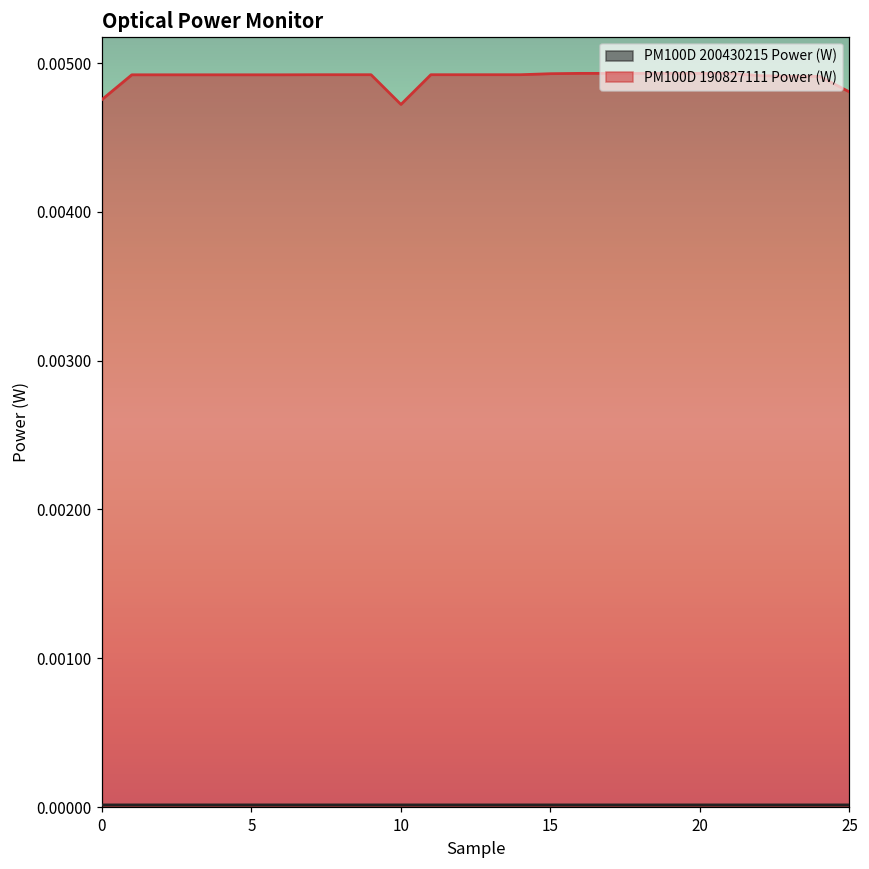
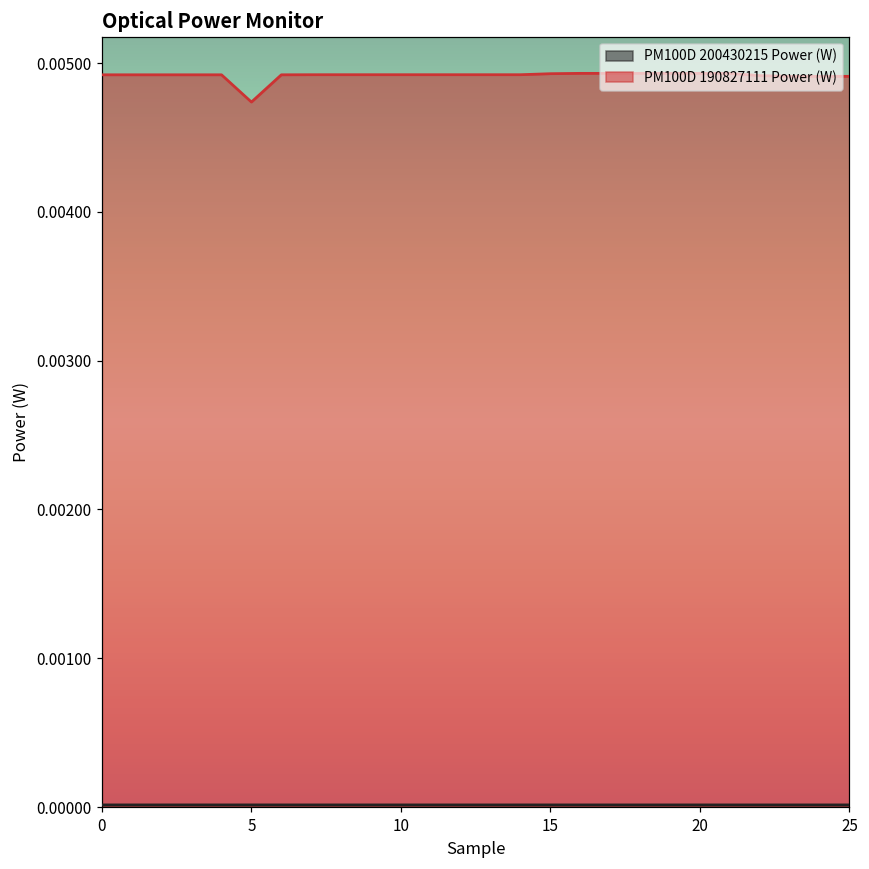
  {
    "PM100D 200430215 Power (W)": {
      "0": 0.00001,
      "5": 0.00001,
      "10": 0.00001,
      "15": 0.00001,
      "20": 0.00001,
      "25": 0.00001
    },
    "PM100D 190827111 Power (W)": {
-     "0": 0.00475,
-     "5": 0.00492,
-     "10": 0.00472,
+     "0": 0.00492,
+     "5": 0.00474,
+     "10": 0.00492,
      "15": 0.00493,
-     "25": 0.00481
+     "25": 0.00491
    }
  }
